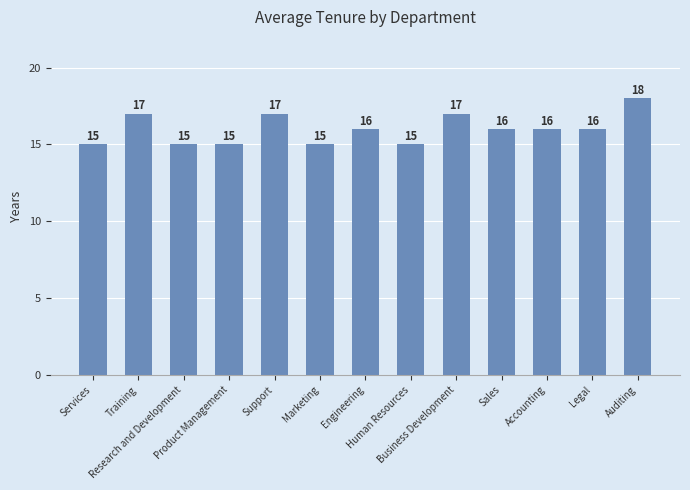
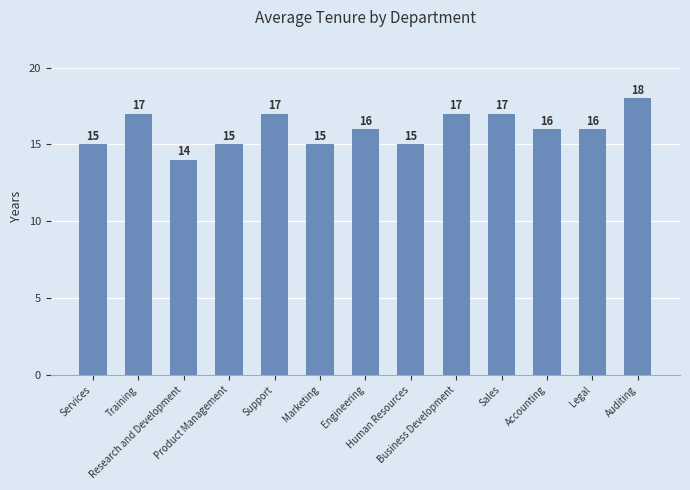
  {
    "Services": 15,
    "Training": 17,
-   "Research and Development": 15,
+   "Research and Development": 14,
    "Product Management": 15,
    "Support": 17,
    "Marketing": 15,
    "Engineering": 16,
    "Human Resources": 15,
    "Business Development": 17,
-   "Sales": 16,
+   "Sales": 17,
    "Accounting": 16,
    "Legal": 16,
    "Auditing": 18
  }
